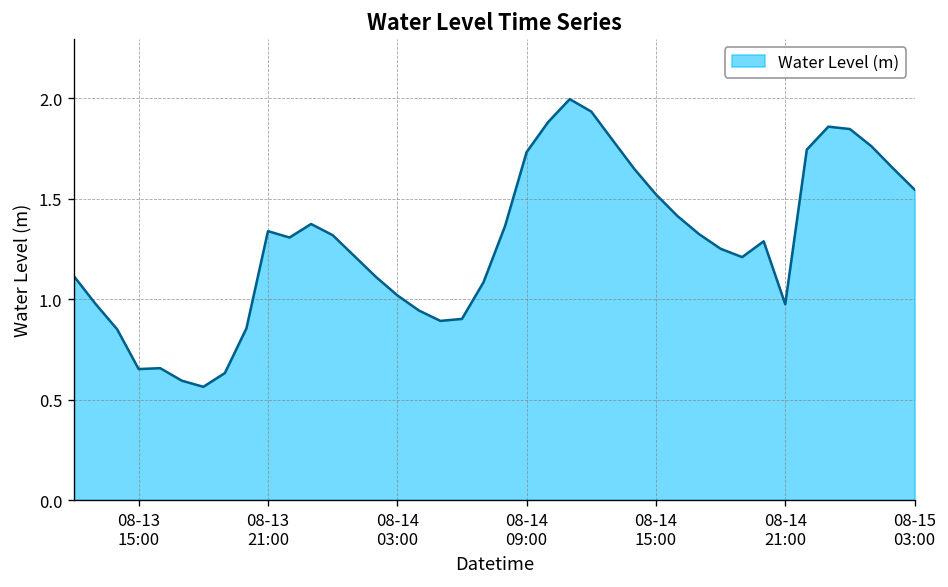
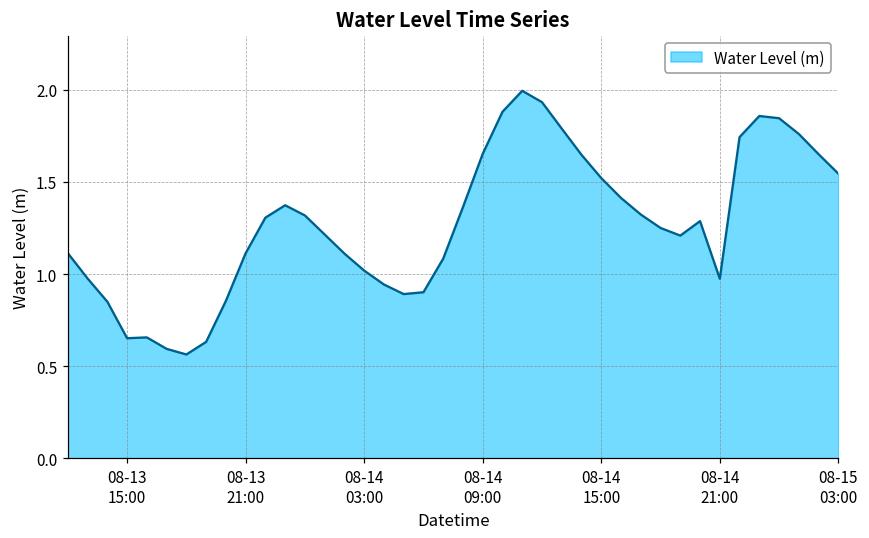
  {
    "08-13 15:00": 0.65,
-   "08-13 21:00": 1.34,
+   "08-13 21:00": 1.11,
    "08-14 03:00": 1.02,
-   "08-14 09:00": 1.73,
+   "08-14 09:00": 1.65,
    "08-14 15:00": 1.52,
    "08-14 21:00": 0.97,
    "08-15 03:00": 1.55
  }
